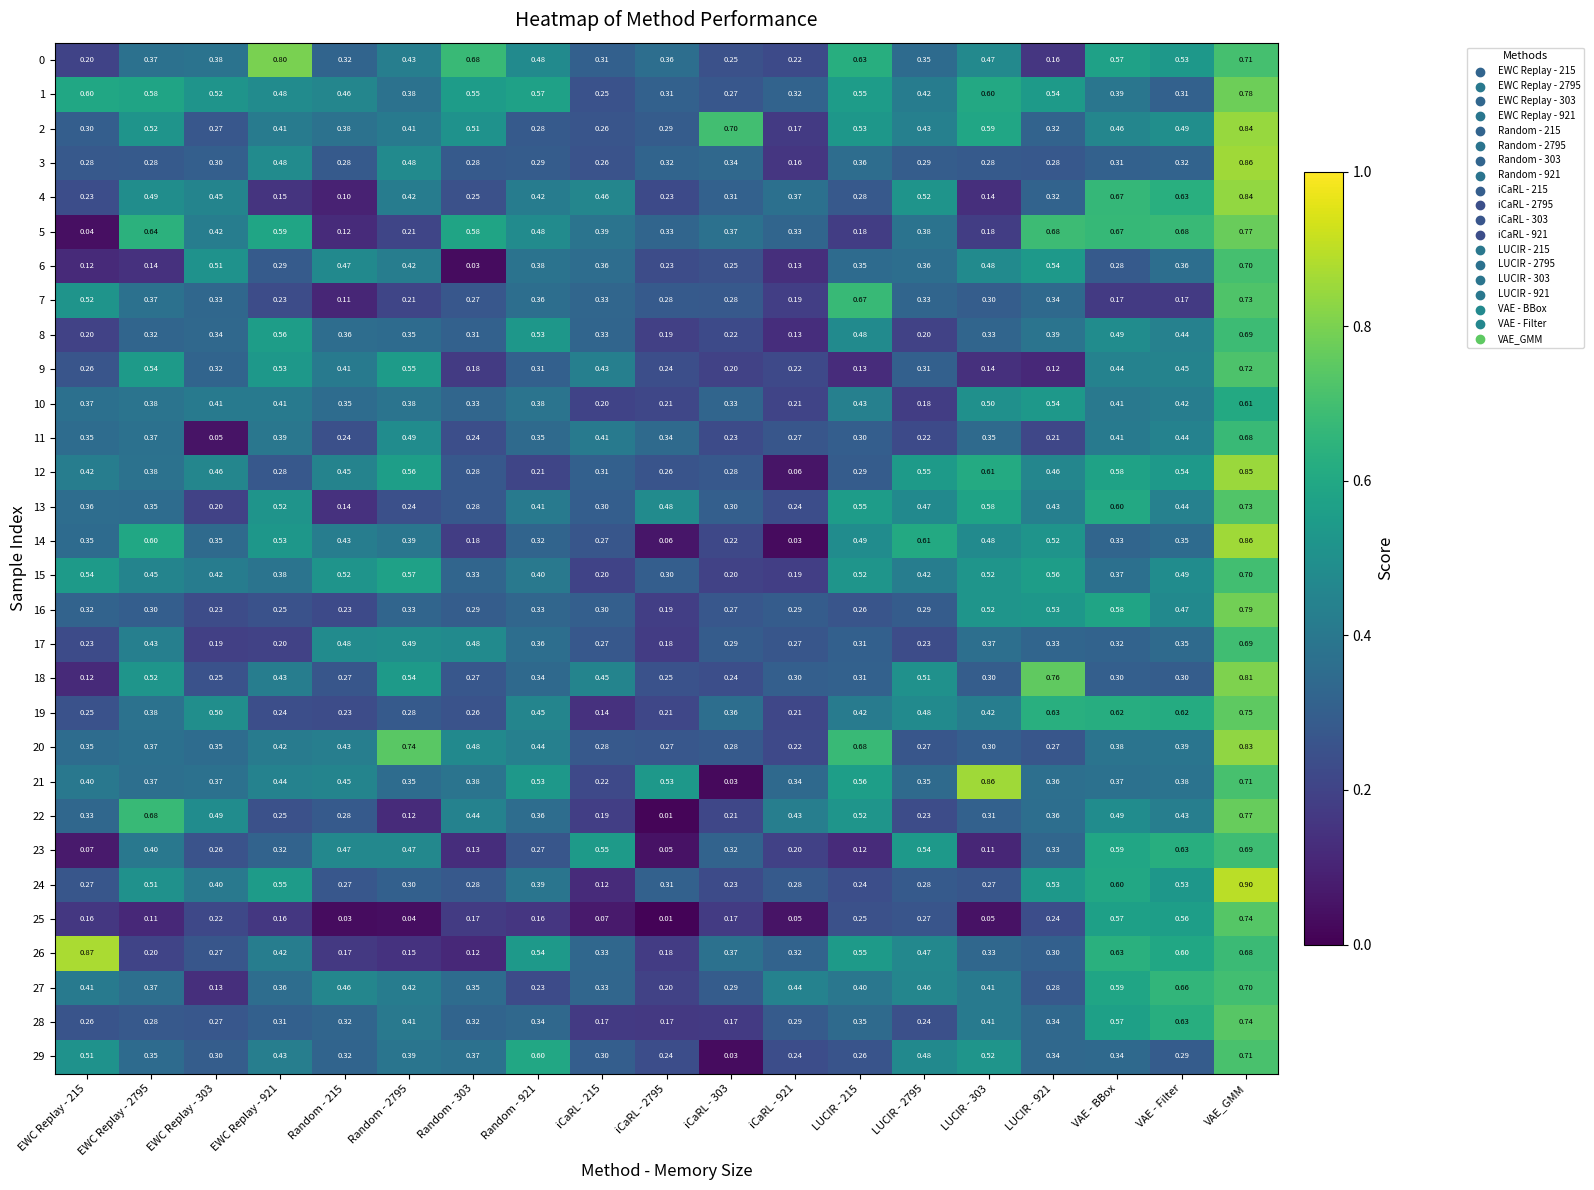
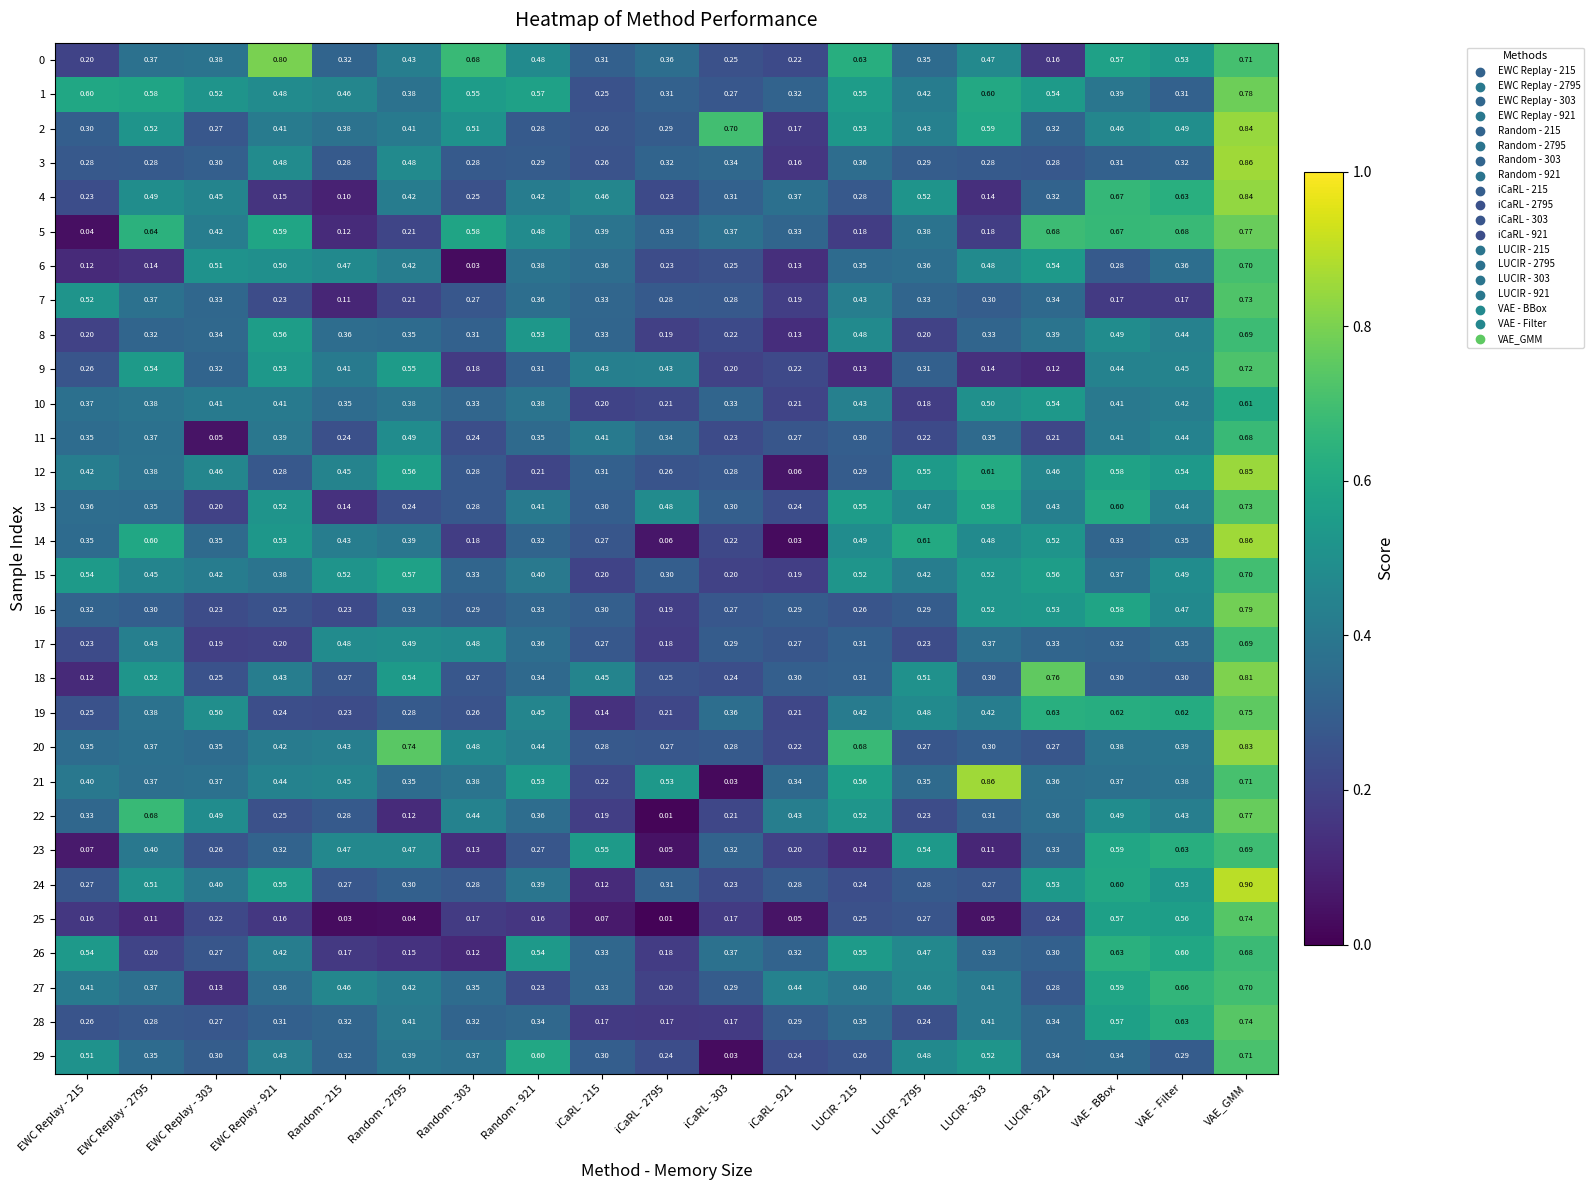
  {
    "6": {
      "EWC Replay - 215": 0.12,
      "EWC Replay - 2795": 0.14,
      "EWC Replay - 303": 0.51,
-     "EWC Replay - 921": 0.29,
+     "EWC Replay - 921": 0.50,
      "Random - 215": 0.47,
      "Random - 2795": 0.42,
      "Random - 303": 0.03,
      "Random - 921": 0.38,
      "iCaRL - 215": 0.36,
      "iCaRL - 2795": 0.23,
      "iCaRL - 303": 0.25,
      "iCaRL - 921": 0.13,
      "LUCIR - 215": 0.35,
      "LUCIR - 2795": 0.36,
      "LUCIR - 303": 0.48,
      "LUCIR - 921": 0.54,
      "VAE - BBox": 0.28,
      "VAE - Filter": 0.36,
      "VAE_GMM": 0.70
    },
    "7": {
      "EWC Replay - 215": 0.52,
      "EWC Replay - 2795": 0.37,
      "EWC Replay - 303": 0.33,
      "EWC Replay - 921": 0.23,
      "Random - 215": 0.11,
      "Random - 2795": 0.21,
      "Random - 303": 0.27,
      "Random - 921": 0.36,
      "iCaRL - 215": 0.33,
      "iCaRL - 2795": 0.28,
      "iCaRL - 303": 0.28,
      "iCaRL - 921": 0.19,
-     "LUCIR - 215": 0.67,
+     "LUCIR - 215": 0.43,
      "LUCIR - 2795": 0.33,
      "LUCIR - 303": 0.30,
      "LUCIR - 921": 0.34,
      "VAE - BBox": 0.17,
      "VAE - Filter": 0.17,
      "VAE_GMM": 0.73
    },
    "9": {
      "EWC Replay - 215": 0.26,
      "EWC Replay - 2795": 0.54,
      "EWC Replay - 303": 0.32,
      "EWC Replay - 921": 0.53,
      "Random - 215": 0.41,
      "Random - 2795": 0.55,
      "Random - 303": 0.18,
      "Random - 921": 0.31,
      "iCaRL - 215": 0.43,
-     "iCaRL - 2795": 0.24,
+     "iCaRL - 2795": 0.43,
      "iCaRL - 303": 0.20,
      "iCaRL - 921": 0.22,
      "LUCIR - 215": 0.13,
      "LUCIR - 2795": 0.31,
      "LUCIR - 303": 0.14,
      "LUCIR - 921": 0.12,
      "VAE - BBox": 0.44,
      "VAE - Filter": 0.45,
      "VAE_GMM": 0.72
    },
    "26": {
-     "EWC Replay - 215": 0.87,
+     "EWC Replay - 215": 0.54,
      "EWC Replay - 2795": 0.20,
      "EWC Replay - 303": 0.27,
      "EWC Replay - 921": 0.42,
      "Random - 215": 0.17,
      "Random - 2795": 0.15,
      "Random - 303": 0.12,
      "Random - 921": 0.54,
      "iCaRL - 215": 0.33,
      "iCaRL - 2795": 0.18,
      "iCaRL - 303": 0.37,
      "iCaRL - 921": 0.32,
      "LUCIR - 215": 0.55,
      "LUCIR - 2795": 0.47,
      "LUCIR - 303": 0.33,
      "LUCIR - 921": 0.30,
      "VAE - BBox": 0.63,
      "VAE - Filter": 0.60,
      "VAE_GMM": 0.68
    }
  }
